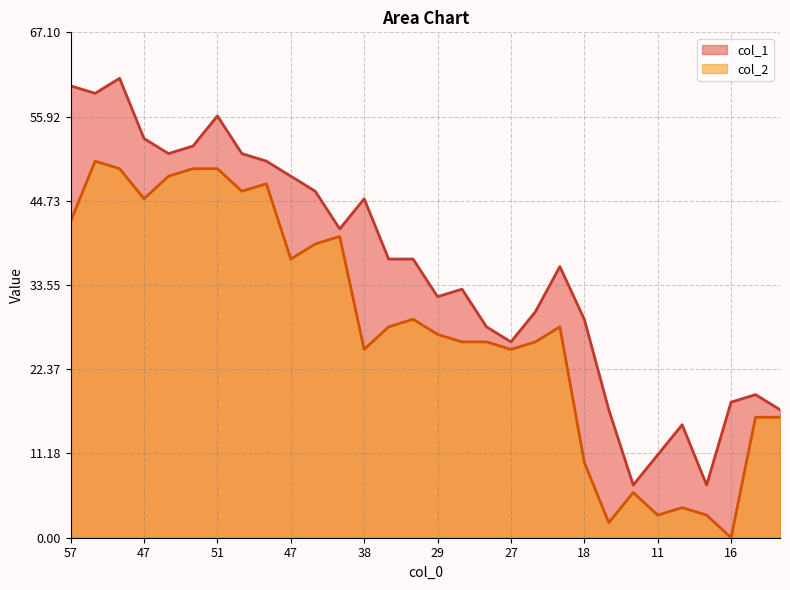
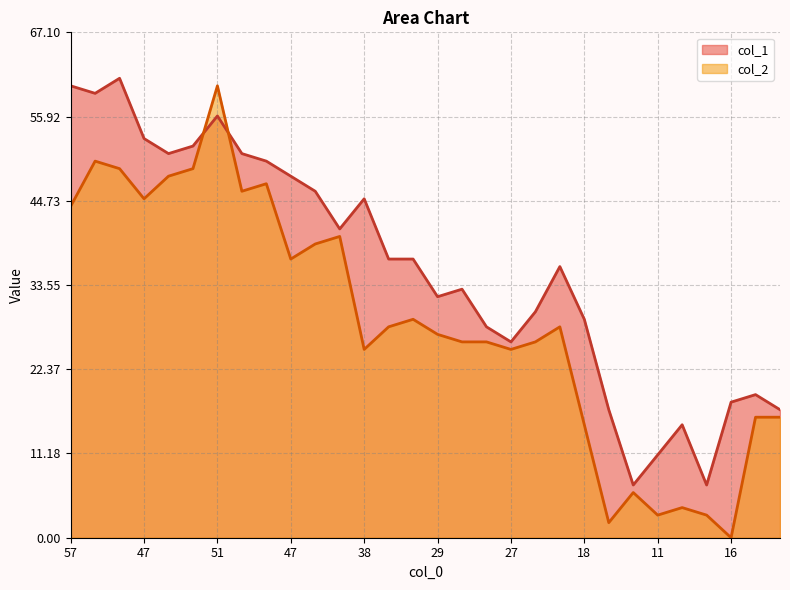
  {
    "col_1": {
      "57": 60,
      "51": 56,
      "38": 45,
      "27": 26,
      "18": 29
    },
    "col_2": {
-     "57": 42,
-     "51": 49,
+     "57": 44,
+     "51": 60,
      "38": 25,
      "27": 25,
-     "18": 10
+     "18": 15
    }
  }
